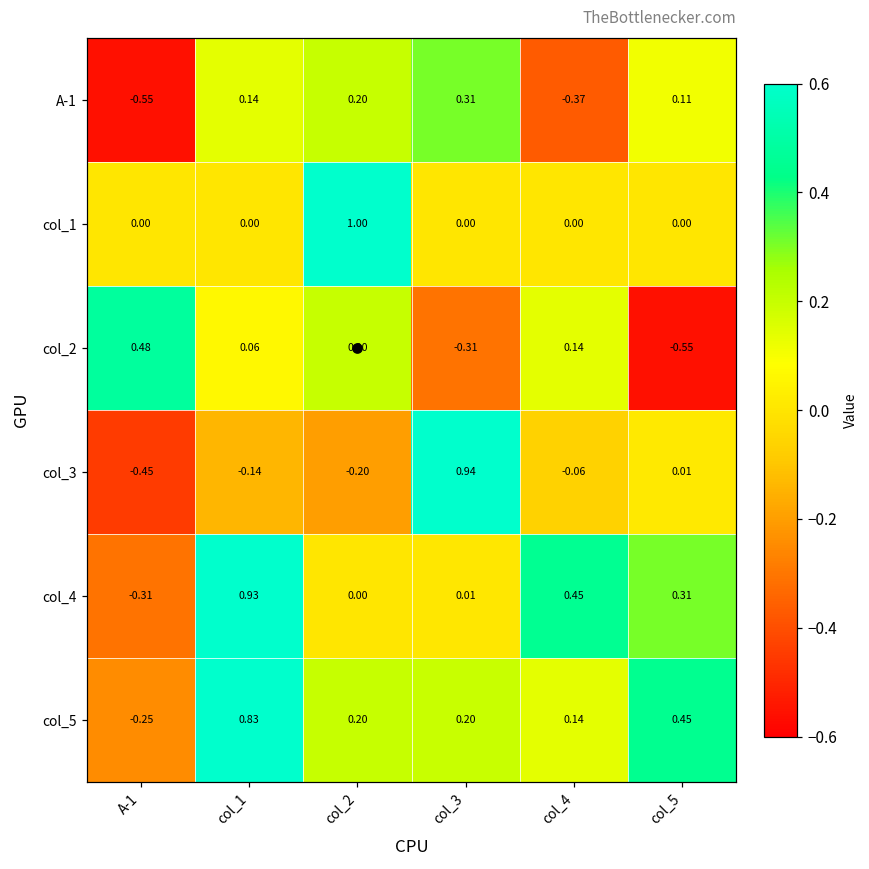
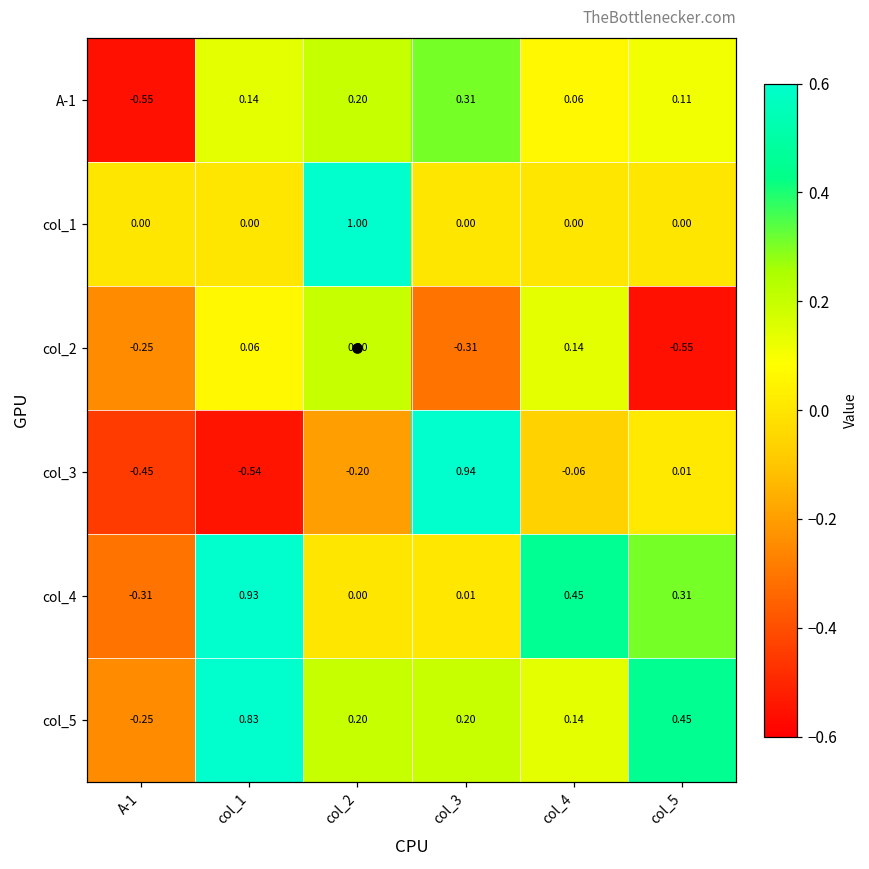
  {
    "A-1": {
      "A-1": -0.55,
      "col_1": 0.14,
      "col_2": 0.20,
      "col_3": 0.31,
-     "col_4": -0.37,
+     "col_4": 0.06,
      "col_5": 0.11
    },
    "col_1": {
      "A-1": 0.00,
      "col_1": 0.00,
      "col_2": 1.00,
      "col_3": 0.00,
      "col_4": 0.00,
      "col_5": 0.00
    },
    "col_2": {
-     "A-1": 0.48,
+     "A-1": -0.25,
      "col_1": 0.06,
      "col_3": -0.31,
      "col_4": 0.14,
      "col_5": -0.55
    },
    "col_3": {
      "A-1": -0.45,
-     "col_1": -0.14,
+     "col_1": -0.54,
      "col_2": -0.20,
      "col_3": 0.94,
      "col_4": -0.06,
      "col_5": 0.01
    },
    "col_4": {
      "A-1": -0.31,
      "col_1": 0.93,
      "col_2": 0.00,
      "col_3": 0.01,
      "col_4": 0.45,
      "col_5": 0.31
    },
    "col_5": {
      "A-1": -0.25,
      "col_1": 0.83,
      "col_2": 0.20,
      "col_3": 0.20,
      "col_4": 0.14,
      "col_5": 0.45
    }
  }
